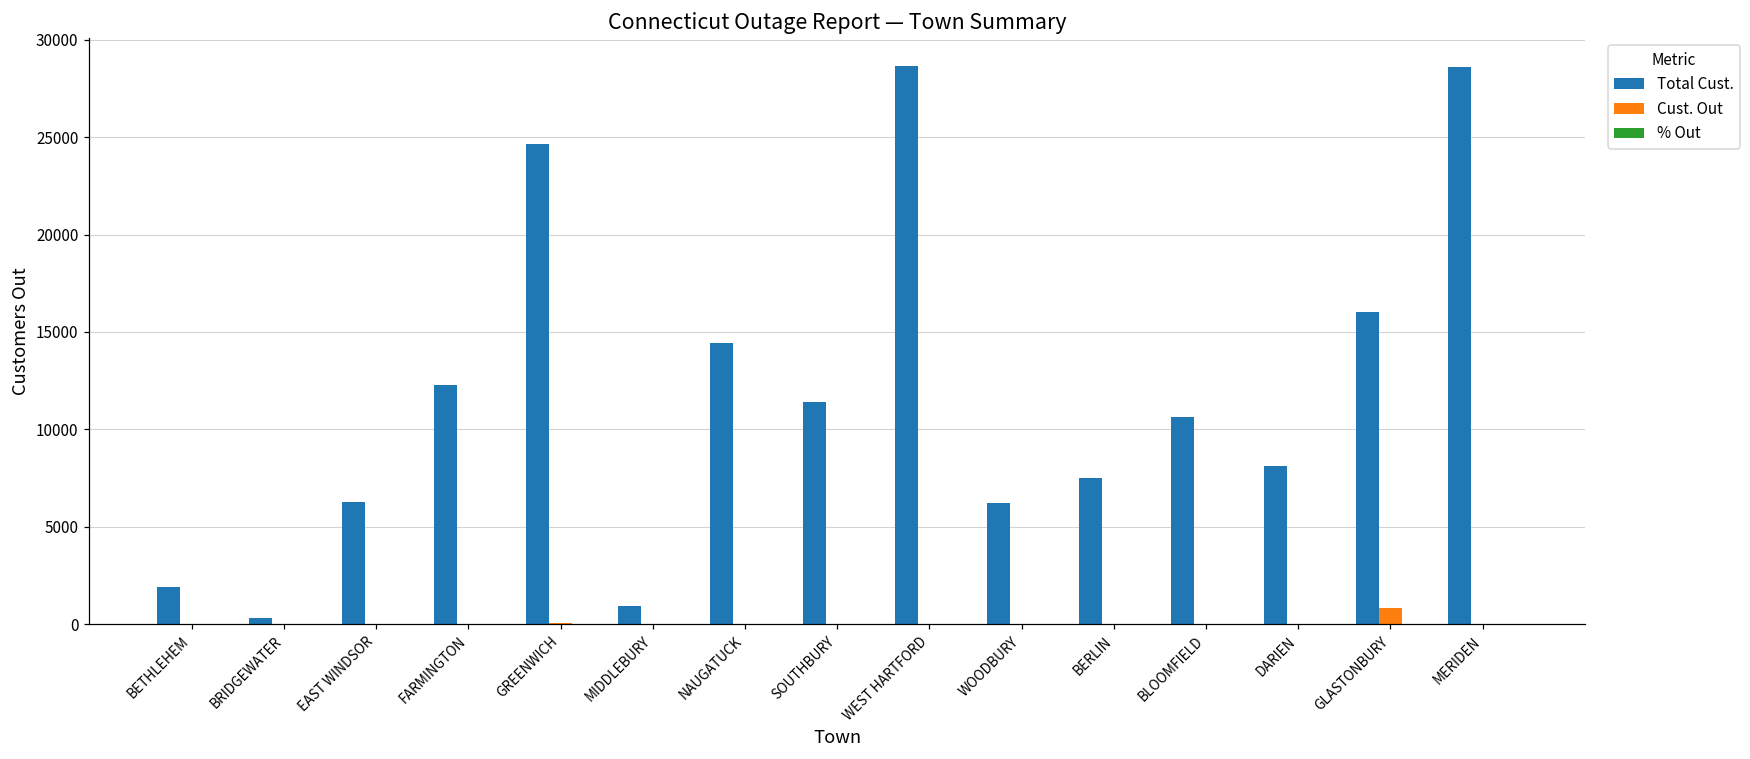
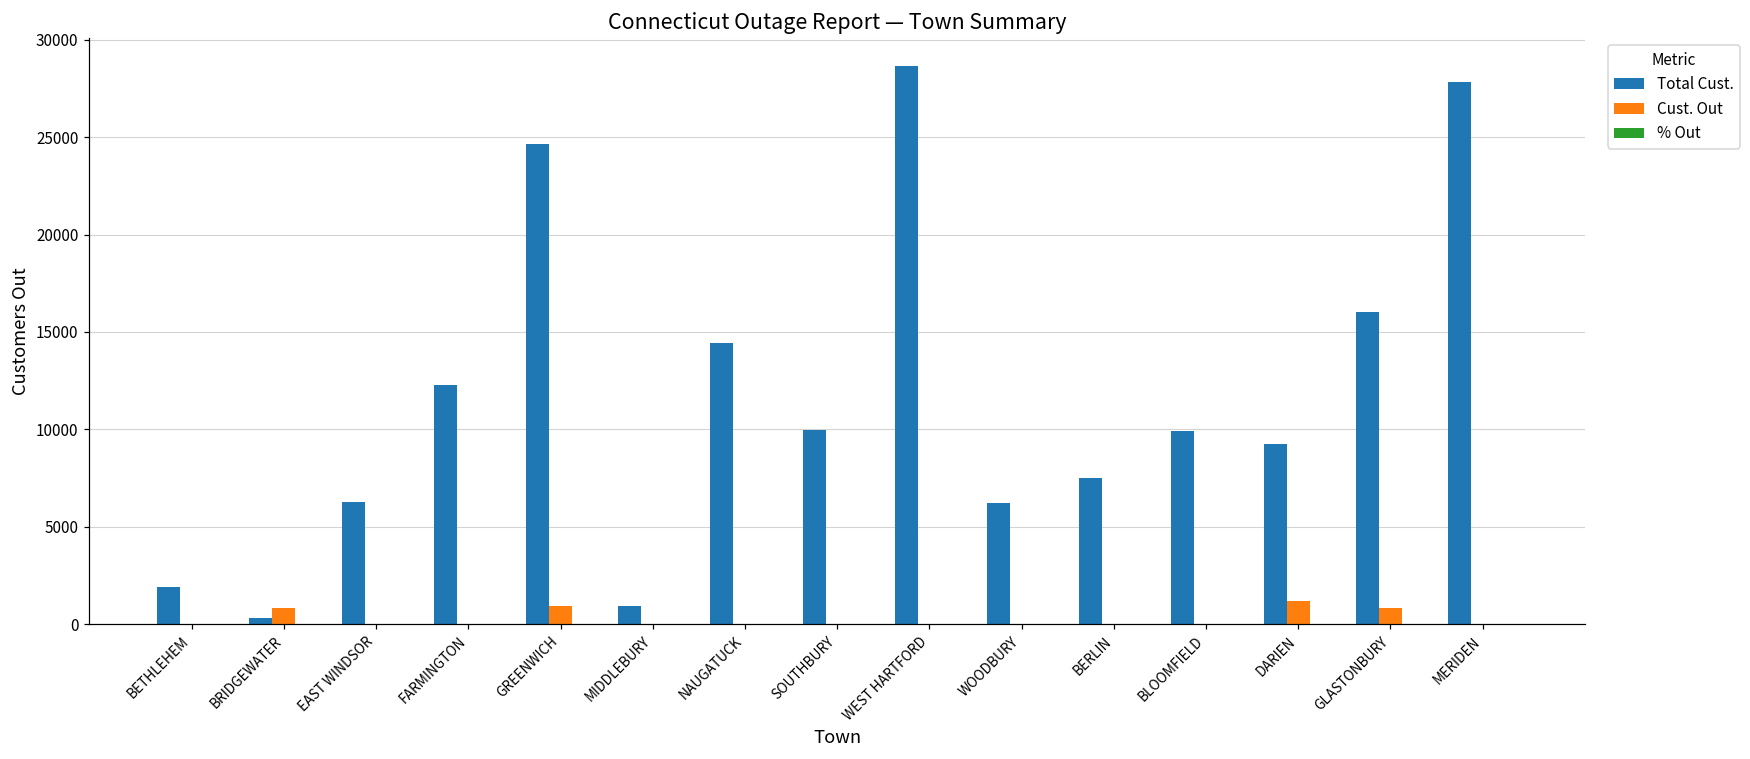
  {
    "Total Cust.": {
      "BETHLEHEM": 1900,
      "BRIDGEWATER": 300,
      "EAST WINDSOR": 6300,
      "FARMINGTON": 12300,
      "GREENWICH": 24700,
      "MIDDLEBURY": 900,
      "NAUGATUCK": 14500,
-     "SOUTHBURY": 11400,
+     "SOUTHBURY": 10000,
      "WEST HARTFORD": 28700,
      "WOODBURY": 6200,
      "BERLIN": 7500,
-     "BLOOMFIELD": 10600,
-     "DARIEN": 8100,
+     "BLOOMFIELD": 9900,
+     "DARIEN": 9200,
      "GLASTONBURY": 16000,
-     "MERIDEN": 28600
+     "MERIDEN": 27800
    },
    "Cust. Out": {
-     "BRIDGEWATER": 0,
-     "GREENWICH": 100,
-     "DARIEN": 0,
+     "BRIDGEWATER": 800,
+     "GREENWICH": 900,
+     "DARIEN": 1200,
      "GLASTONBURY": 800
    },
    "% Out": {
      "WEST HARTFORD": 0,
      "MERIDEN": 0
    }
  }
